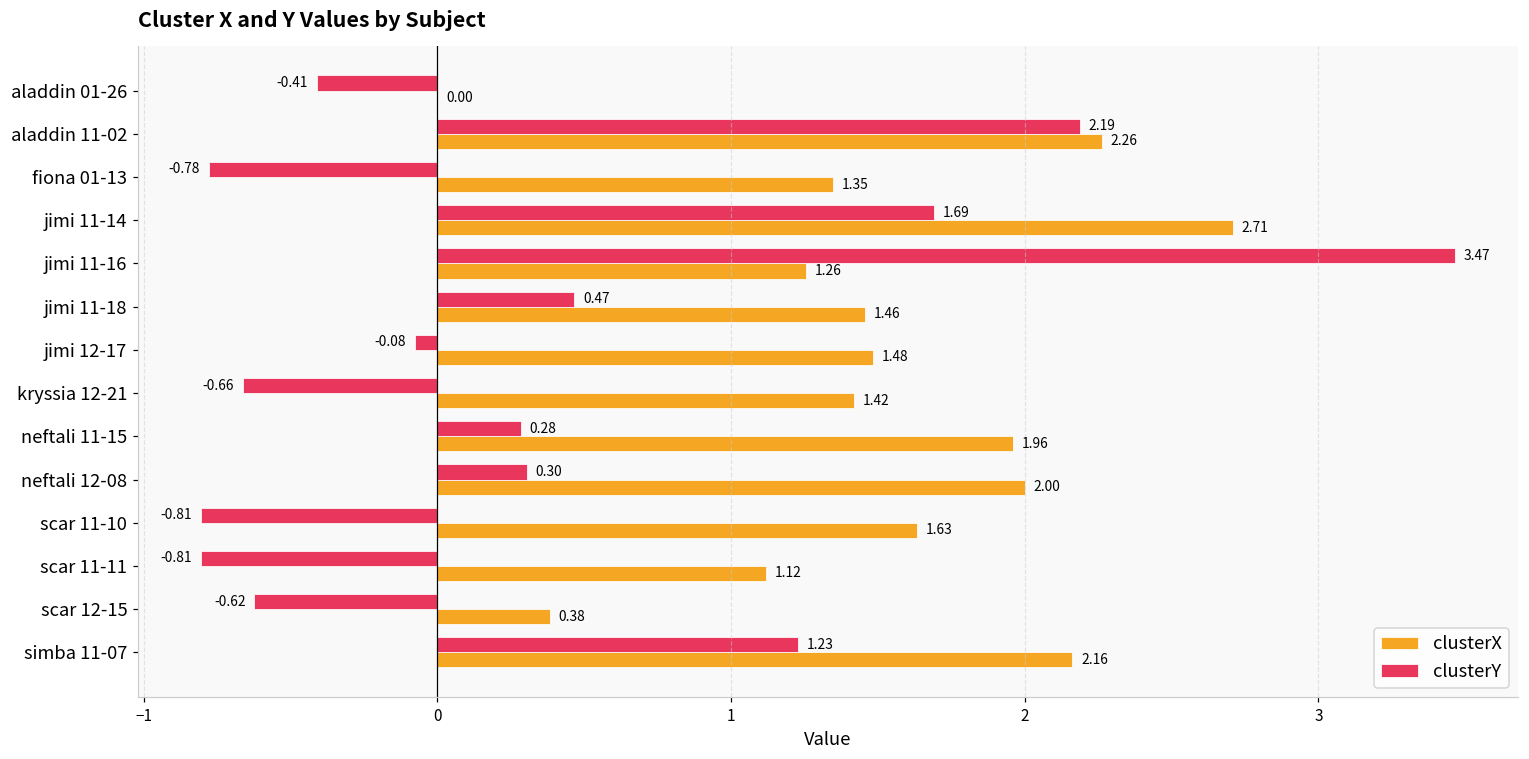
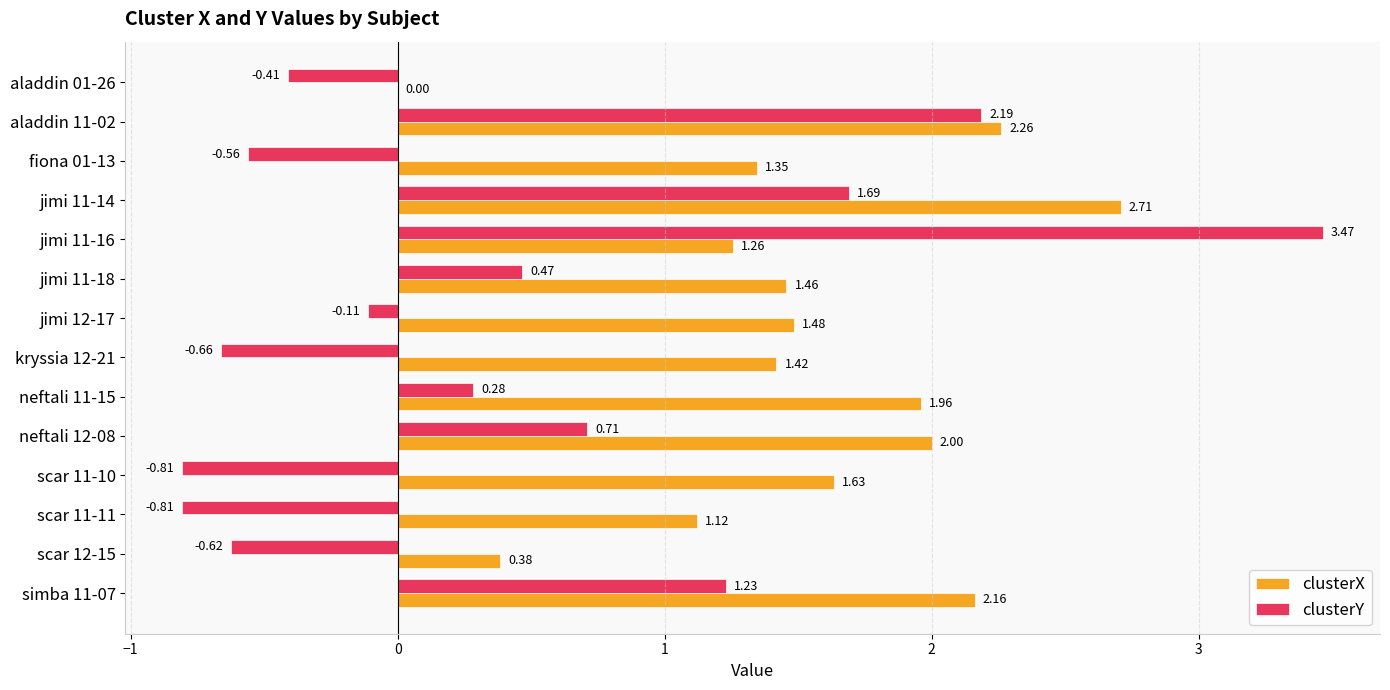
  {
    "clusterX": {
      "aladdin 01-26": 0.00,
      "aladdin 11-02": 2.26,
      "fiona 01-13": 1.35,
      "jimi 11-14": 2.71,
      "jimi 11-16": 1.26,
      "jimi 11-18": 1.46,
      "jimi 12-17": 1.48,
      "kryssia 12-21": 1.42,
      "neftali 11-15": 1.96,
      "neftali 12-08": 2.00,
      "scar 11-10": 1.63,
      "scar 11-11": 1.12,
      "scar 12-15": 0.38,
      "simba 11-07": 2.16
    },
    "clusterY": {
      "aladdin 01-26": -0.41,
      "aladdin 11-02": 2.19,
-     "fiona 01-13": -0.78,
+     "fiona 01-13": -0.56,
      "jimi 11-14": 1.69,
      "jimi 11-16": 3.47,
      "jimi 11-18": 0.47,
-     "jimi 12-17": -0.08,
+     "jimi 12-17": -0.11,
      "kryssia 12-21": -0.66,
      "neftali 11-15": 0.28,
-     "neftali 12-08": 0.30,
+     "neftali 12-08": 0.71,
      "scar 11-10": -0.81,
      "scar 11-11": -0.81,
      "scar 12-15": -0.62,
      "simba 11-07": 1.23
    }
  }
